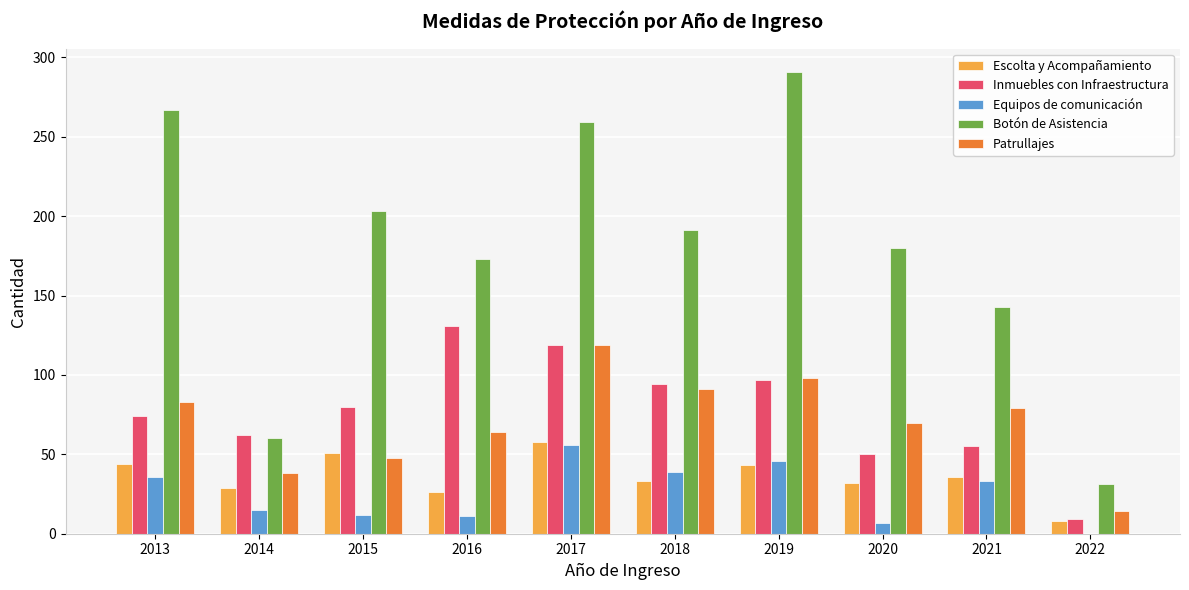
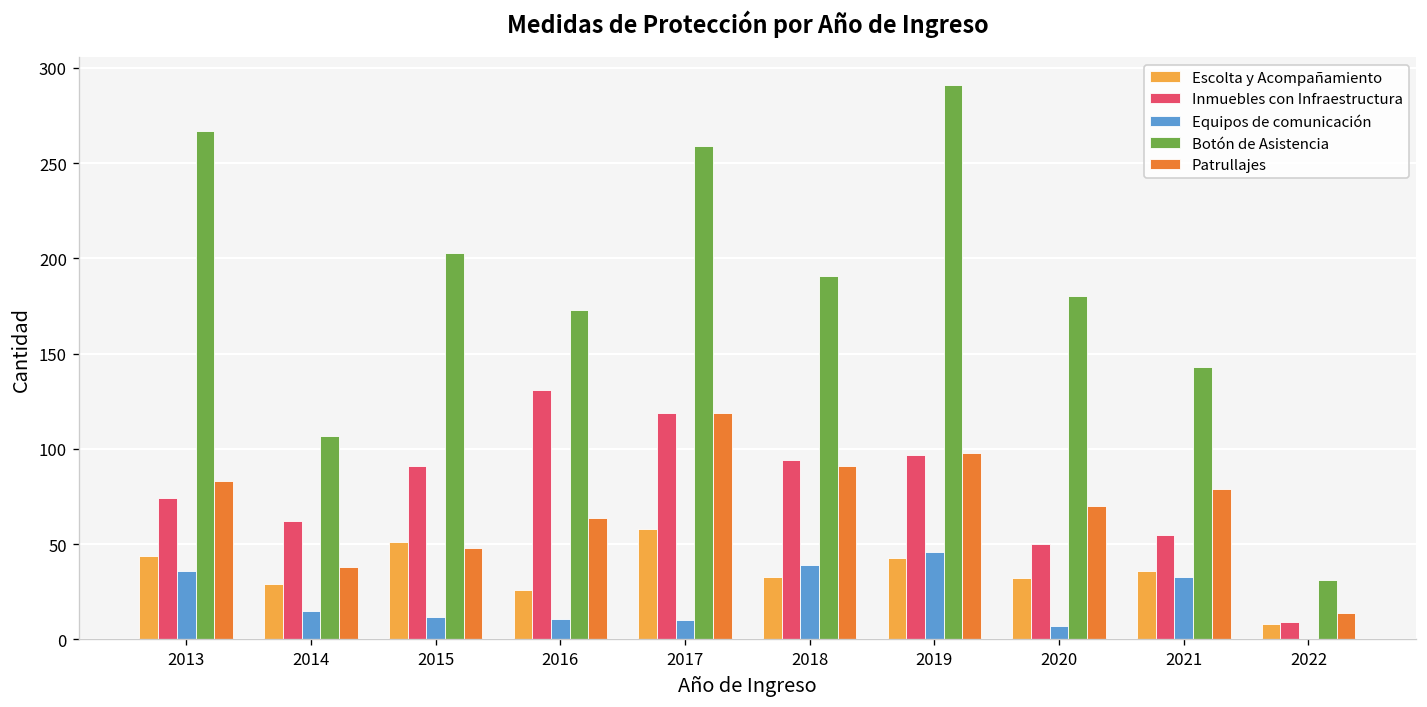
  {
    "Inmuebles con Infraestructura": {
      "2013": 74,
      "2014": 62,
-     "2015": 80,
+     "2015": 91,
      "2016": 131,
      "2017": 119,
      "2018": 94,
      "2019": 97,
      "2020": 50,
      "2021": 55,
      "2022": 9
    },
    "Equipos de comunicación": {
      "2013": 36,
      "2014": 15,
      "2015": 12,
      "2016": 11,
-     "2017": 56,
+     "2017": 10,
      "2018": 39,
      "2019": 46,
      "2020": 7,
      "2021": 33,
      "2022": 0
    },
    "Botón de Asistencia": {
      "2013": 267,
-     "2014": 60,
+     "2014": 107,
      "2015": 203,
      "2016": 173,
      "2017": 259,
      "2018": 191,
      "2019": 291,
      "2020": 180,
      "2021": 143,
      "2022": 31
    }
  }
